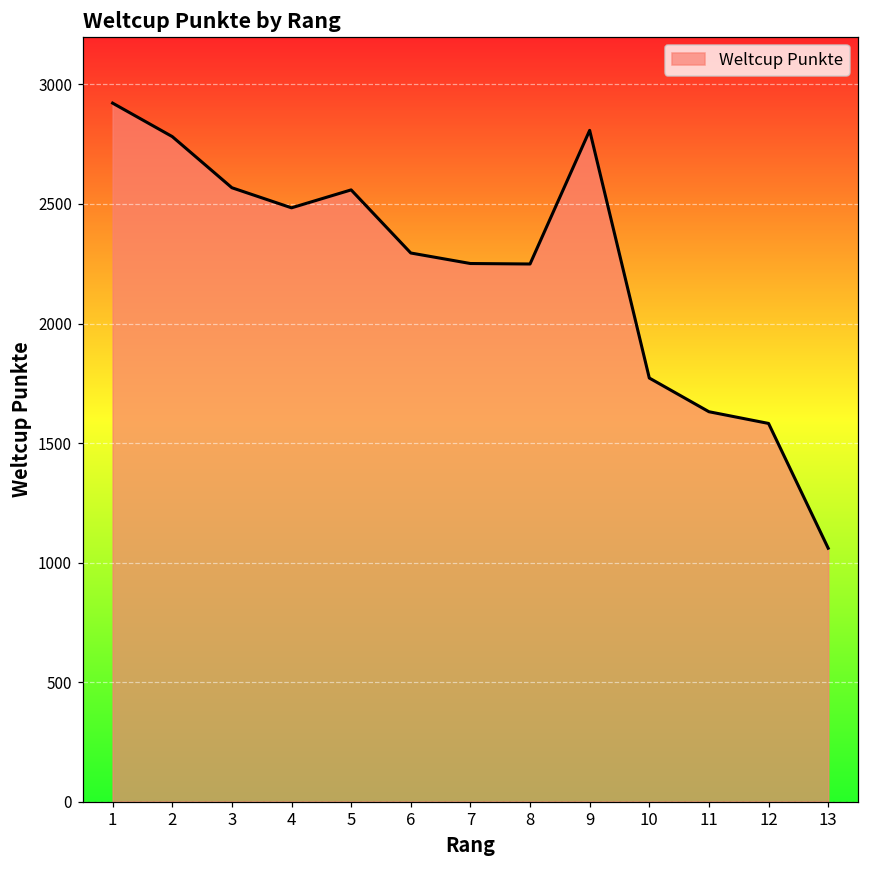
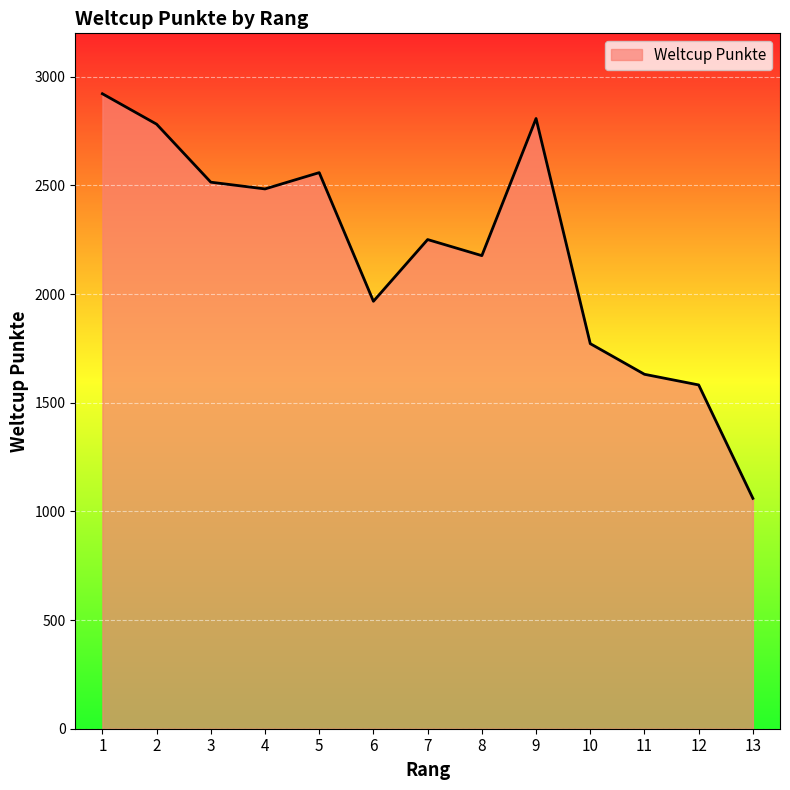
  {
    "1": 2920,
    "2": 2780,
-   "3": 2570,
+   "3": 2520,
    "4": 2480,
    "5": 2560,
-   "6": 2300,
+   "6": 1970,
    "7": 2250,
-   "8": 2250,
+   "8": 2180,
    "9": 2810,
    "10": 1770,
    "11": 1630,
    "12": 1580,
    "13": 1060
  }
